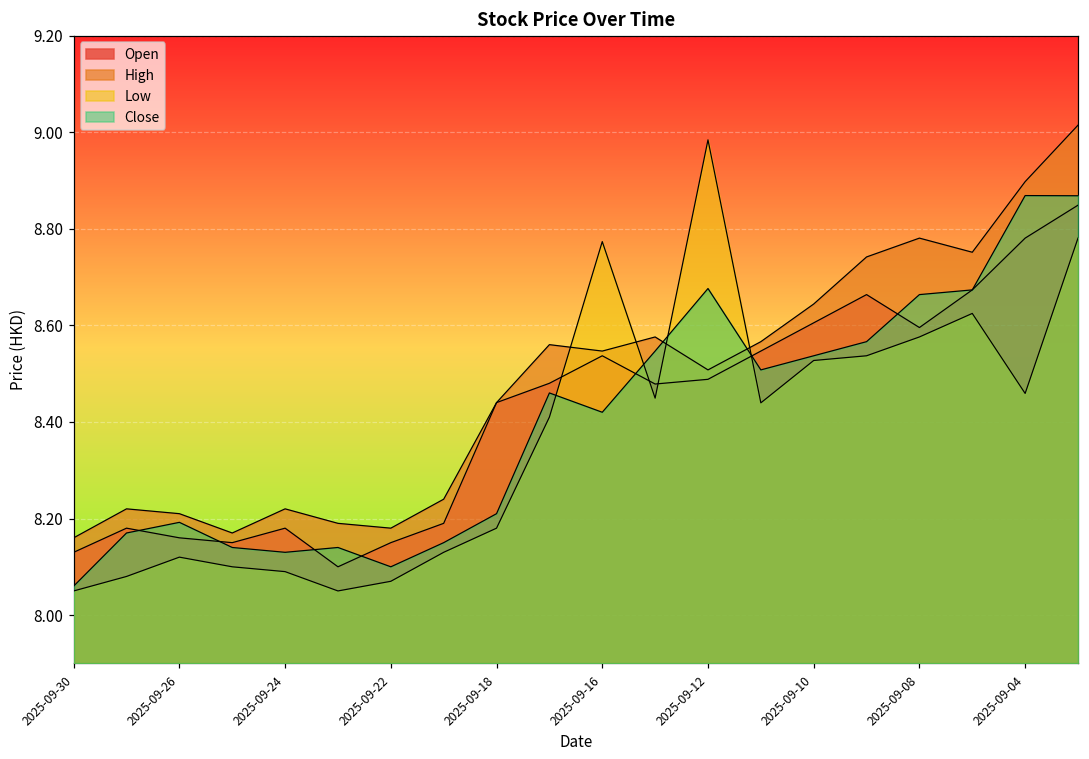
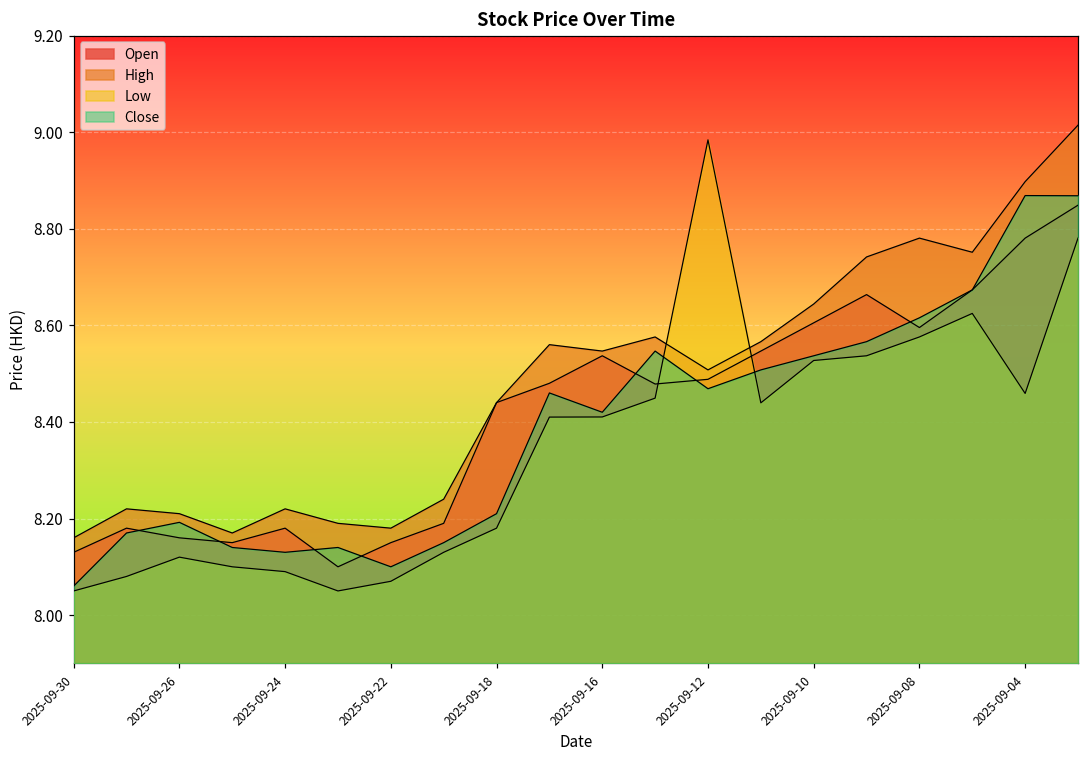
  {
    "Low": {
      "2025-09-30": 8.05,
      "2025-09-26": 8.12,
      "2025-09-24": 8.09,
      "2025-09-22": 8.07,
      "2025-09-18": 8.18,
-     "2025-09-16": 8.77,
+     "2025-09-16": 8.41,
      "2025-09-12": 8.98,
      "2025-09-10": 8.53,
      "2025-09-08": 8.58,
      "2025-09-04": 8.46
    },
    "Close": {
      "2025-09-30": 8.06,
      "2025-09-26": 8.19,
      "2025-09-24": 8.13,
      "2025-09-22": 8.10,
      "2025-09-18": 8.21,
      "2025-09-16": 8.42,
-     "2025-09-12": 8.68,
+     "2025-09-12": 8.47,
      "2025-09-10": 8.54,
-     "2025-09-08": 8.66,
+     "2025-09-08": 8.62,
      "2025-09-04": 8.87
    }
  }
